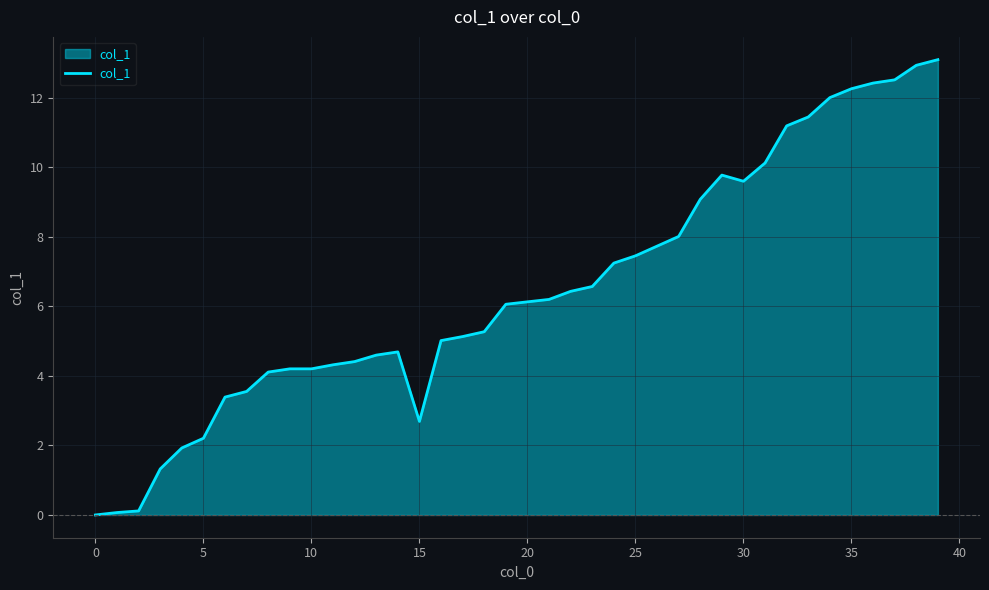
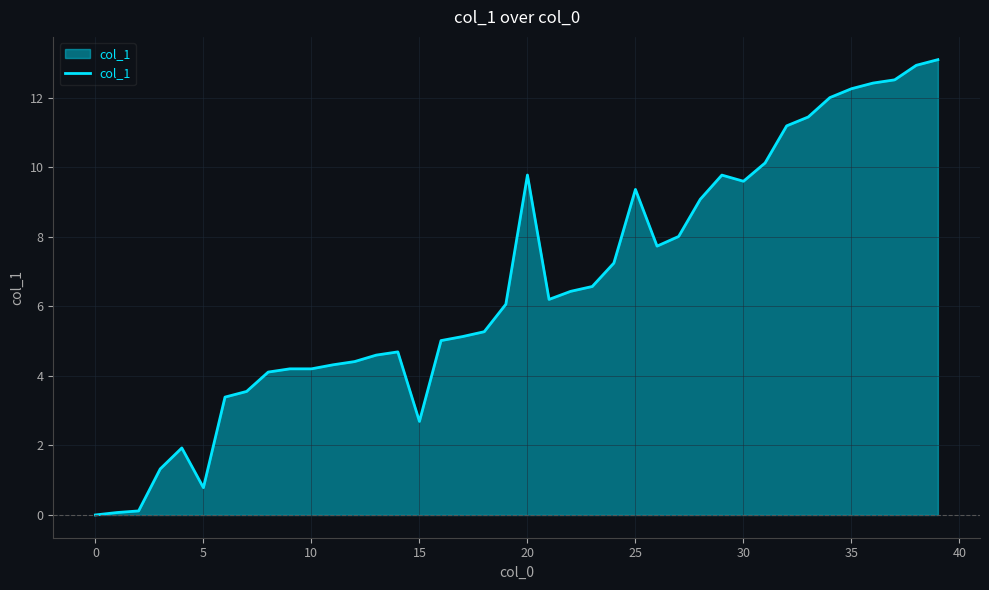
  {
    "0": 0.0,
-   "5": 2.2,
+   "5": 0.8,
    "10": 4.2,
    "15": 2.7,
-   "20": 6.1,
-   "25": 7.5,
+   "20": 9.8,
+   "25": 9.4,
    "30": 9.6,
    "35": 12.3
  }
